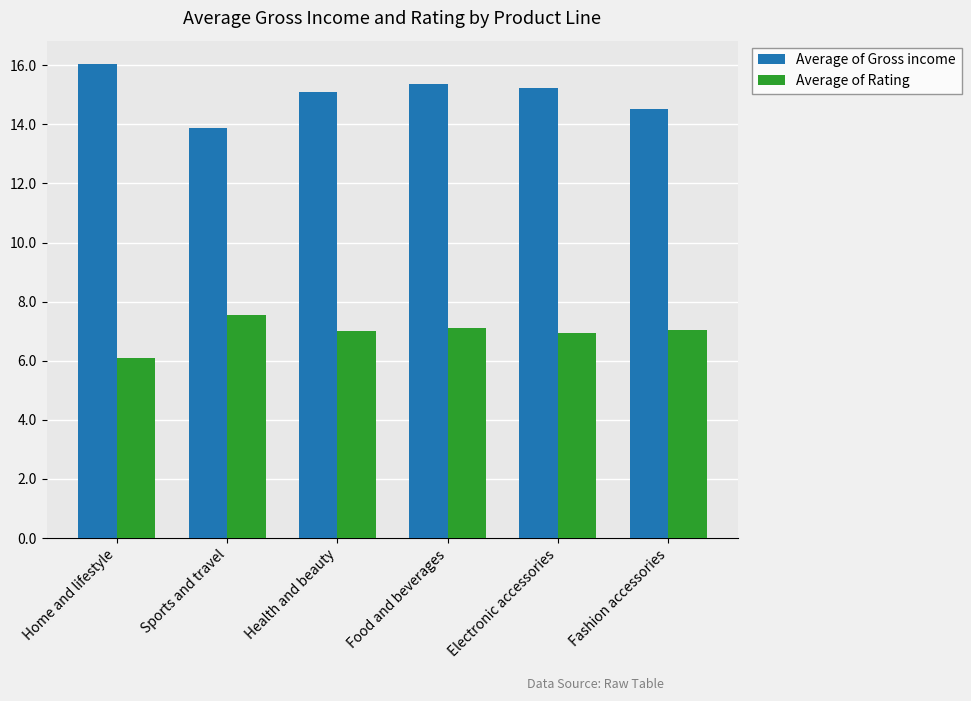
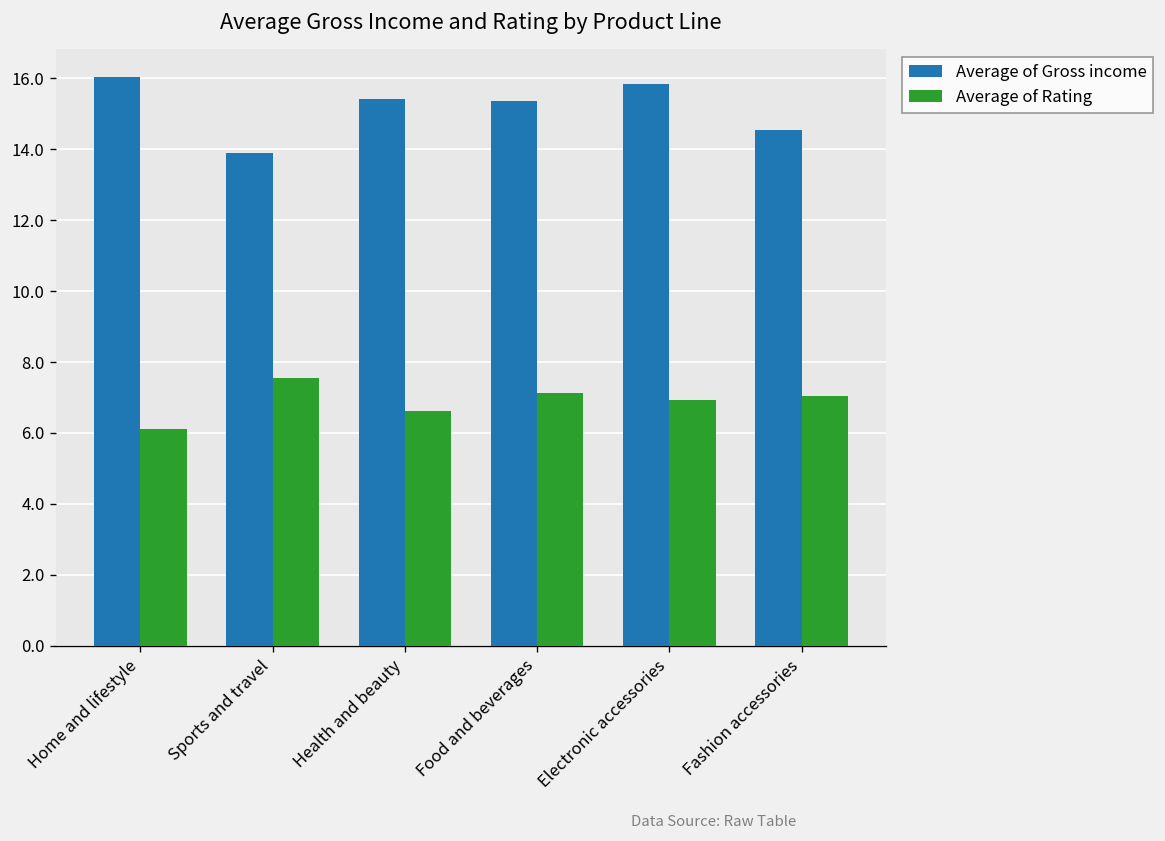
  {
    "Average of Gross income": {
      "Home and lifestyle": 16.0,
      "Sports and travel": 13.9,
-     "Health and beauty": 15.1,
+     "Health and beauty": 15.4,
      "Food and beverages": 15.4,
-     "Electronic accessories": 15.2,
+     "Electronic accessories": 15.8,
      "Fashion accessories": 14.5
    },
    "Average of Rating": {
      "Home and lifestyle": 6.1,
      "Sports and travel": 7.5,
-     "Health and beauty": 7.0,
+     "Health and beauty": 6.6,
      "Food and beverages": 7.1,
      "Electronic accessories": 6.9,
      "Fashion accessories": 7.0
    }
  }
